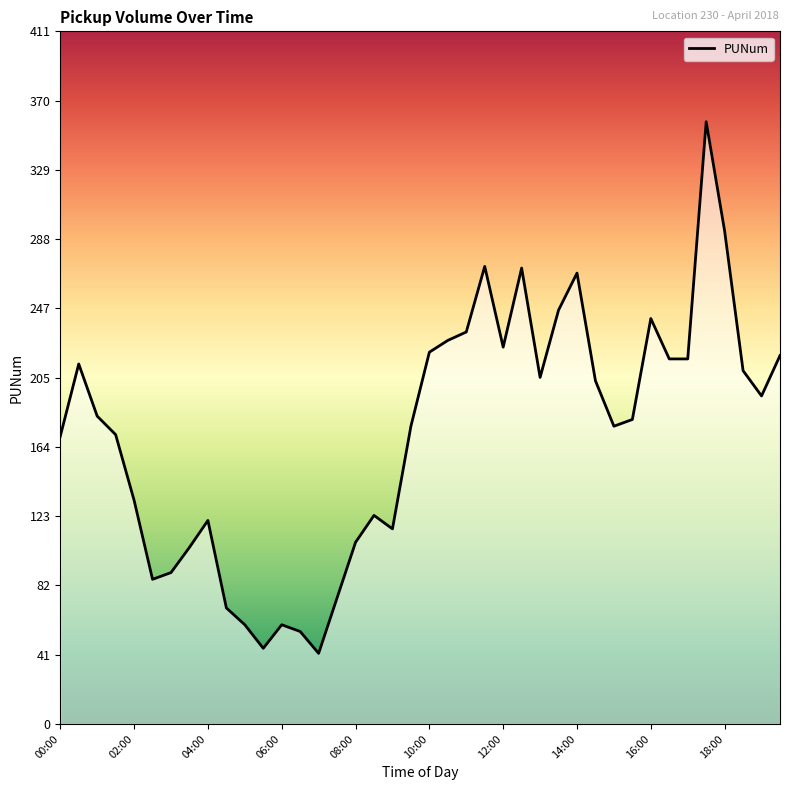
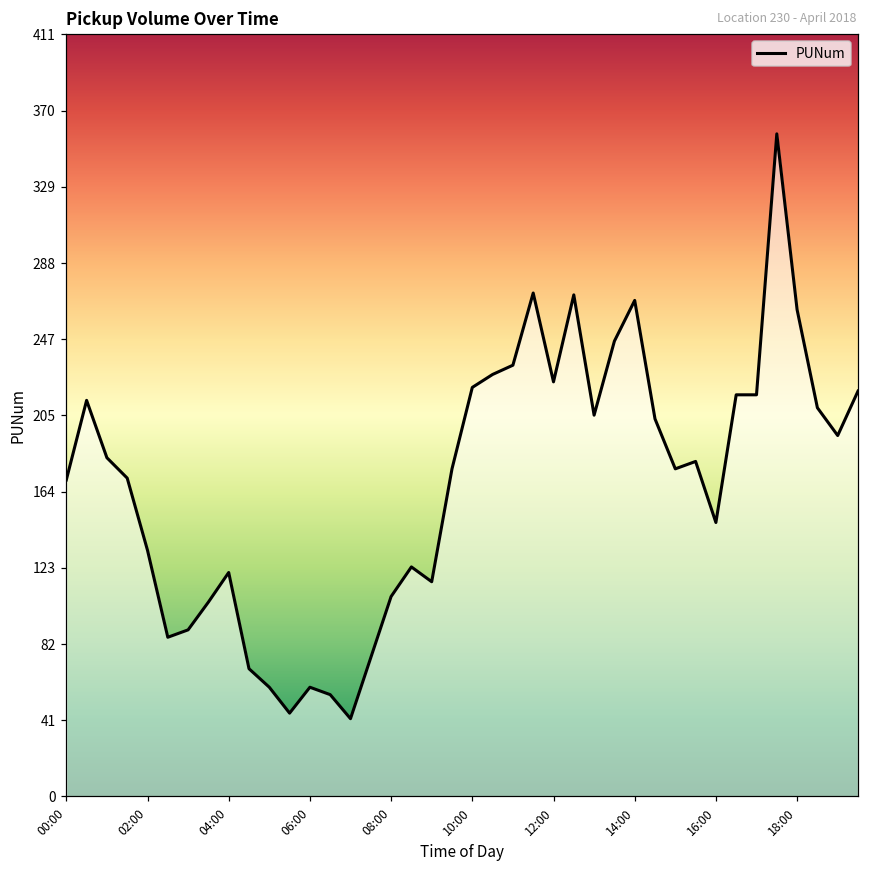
  {
    "00:00": 171,
    "02:00": 133,
    "04:00": 121,
    "06:00": 59,
    "08:00": 108,
    "10:00": 221,
    "12:00": 224,
    "14:00": 268,
-   "16:00": 241,
-   "18:00": 293
+   "16:00": 148,
+   "18:00": 263
  }
